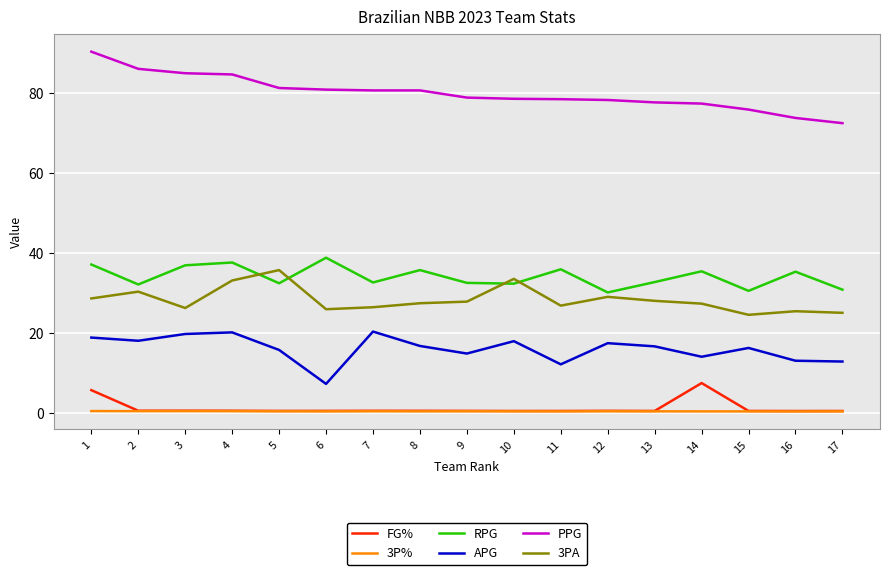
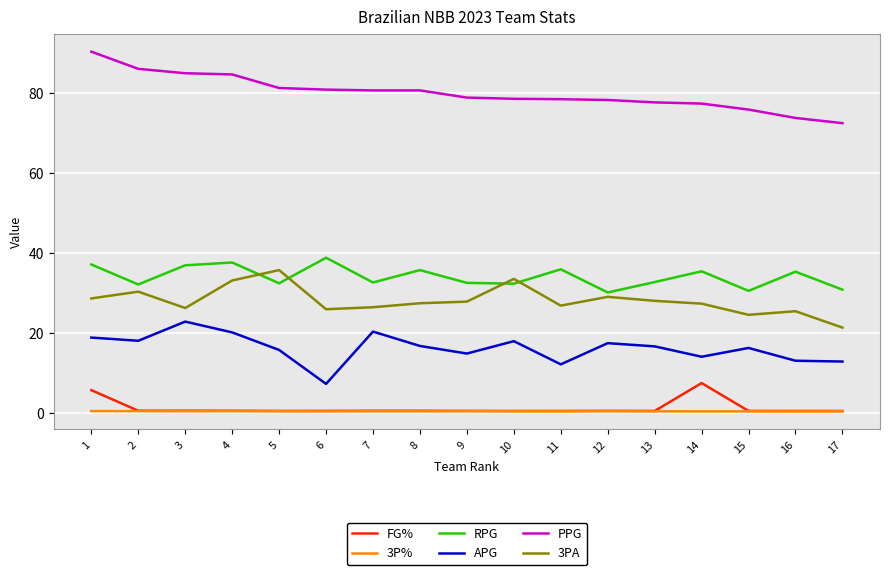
  {
    "FG%": {
      "1": 6,
      "14": 7
    },
    "3P%": {
      "1": 0,
      "14": 0
    },
    "RPG": {
      "1": 37,
      "2": 32,
      "3": 37,
      "4": 38,
      "5": 32,
      "6": 39,
      "7": 33,
      "8": 36,
      "9": 33,
      "10": 32,
      "11": 36,
      "12": 30,
      "13": 33,
      "14": 35,
      "15": 31,
      "16": 35,
      "17": 31
    },
    "APG": {
      "1": 19,
      "2": 18,
-     "3": 20,
+     "3": 23,
      "4": 20,
      "5": 16,
      "6": 7,
      "7": 20,
      "8": 17,
      "9": 15,
      "10": 18,
      "11": 12,
      "12": 17,
      "13": 17,
      "14": 14,
      "15": 16,
      "16": 13,
      "17": 13
    },
    "PPG": {
      "1": 90,
      "2": 86,
      "3": 85,
      "4": 85,
      "5": 81,
      "6": 81,
      "7": 81,
      "8": 81,
      "9": 79,
      "10": 79,
      "11": 79,
      "12": 78,
      "13": 78,
      "14": 77,
      "15": 76,
      "16": 74,
      "17": 73
    },
    "3PA": {
      "1": 29,
      "2": 30,
      "3": 26,
      "4": 33,
      "5": 36,
      "6": 26,
      "7": 26,
      "8": 27,
      "9": 28,
      "10": 34,
      "11": 27,
      "12": 29,
      "13": 28,
      "14": 27,
      "15": 25,
      "16": 25,
-     "17": 25
+     "17": 21
    }
  }
